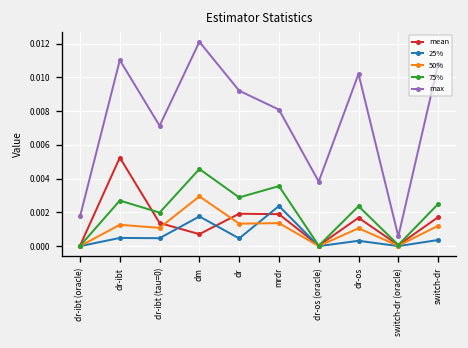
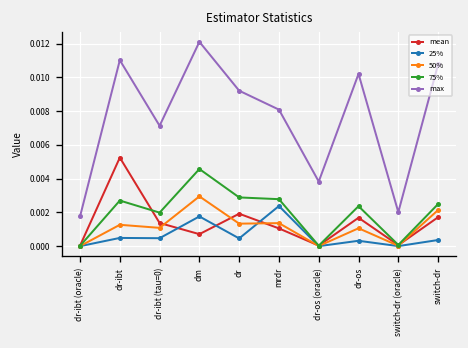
  {
    "mean": {
      "dr-ibt": 0.0053,
      "dr-ibt (tau=0)": 0.0014,
      "dm": 0.0007,
      "dr": 0.0019,
-     "mrdr": 0.0019,
+     "mrdr": 0.0011,
      "dr-os": 0.0017,
      "switch-dr": 0.0017
    },
    "25%": {
      "dr-ibt": 0.0005,
      "dr-ibt (tau=0)": 0.0005,
      "dm": 0.0018,
      "dr": 0.0005,
      "mrdr": 0.0024,
      "dr-os": 0.0003,
      "switch-dr": 0.0004
    },
    "50%": {
      "dr-ibt": 0.0013,
      "dr-ibt (tau=0)": 0.0011,
      "dm": 0.0030,
      "dr": 0.0013,
      "mrdr": 0.0014,
      "dr-os": 0.0011,
-     "switch-dr": 0.0012
+     "switch-dr": 0.0021
    },
    "75%": {
      "dr-ibt": 0.0027,
      "dr-ibt (tau=0)": 0.0020,
      "dm": 0.0046,
      "dr": 0.0029,
-     "mrdr": 0.0036,
+     "mrdr": 0.0028,
      "dr-os": 0.0024,
      "switch-dr": 0.0025
    },
    "max": {
      "dr-ibt (oracle)": 0.0018,
      "dr-ibt": 0.0110,
      "dr-ibt (tau=0)": 0.0071,
      "dm": 0.0121,
      "dr": 0.0092,
      "mrdr": 0.0081,
      "dr-os (oracle)": 0.0038,
      "dr-os": 0.0102,
-     "switch-dr (oracle)": 0.0006
+     "switch-dr (oracle)": 0.0020
    }
  }
